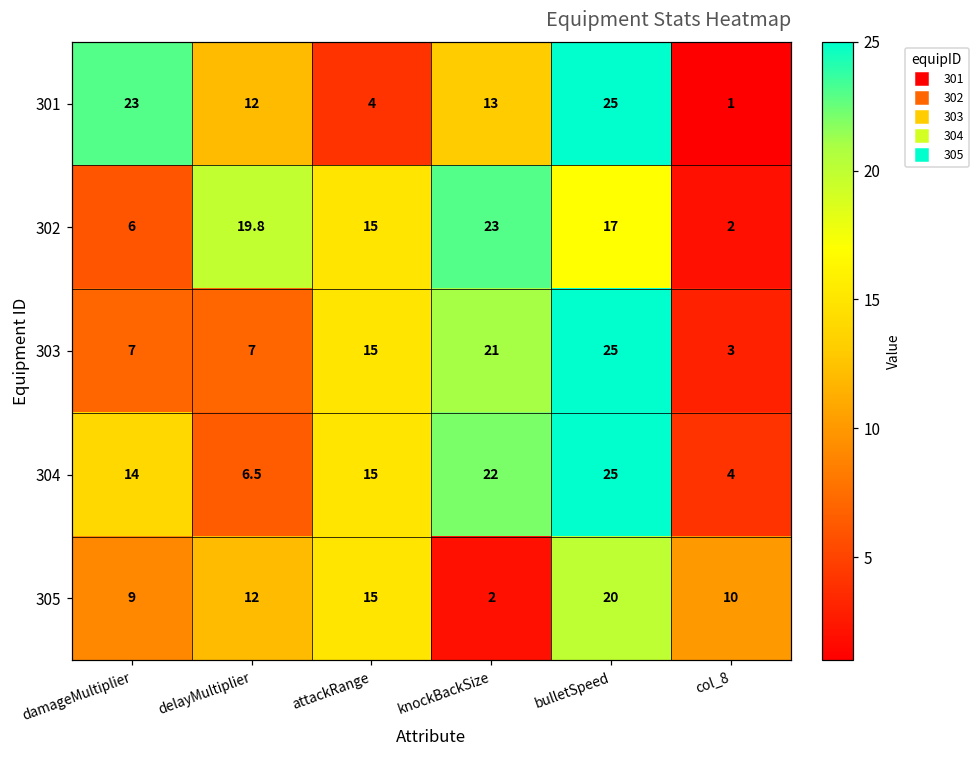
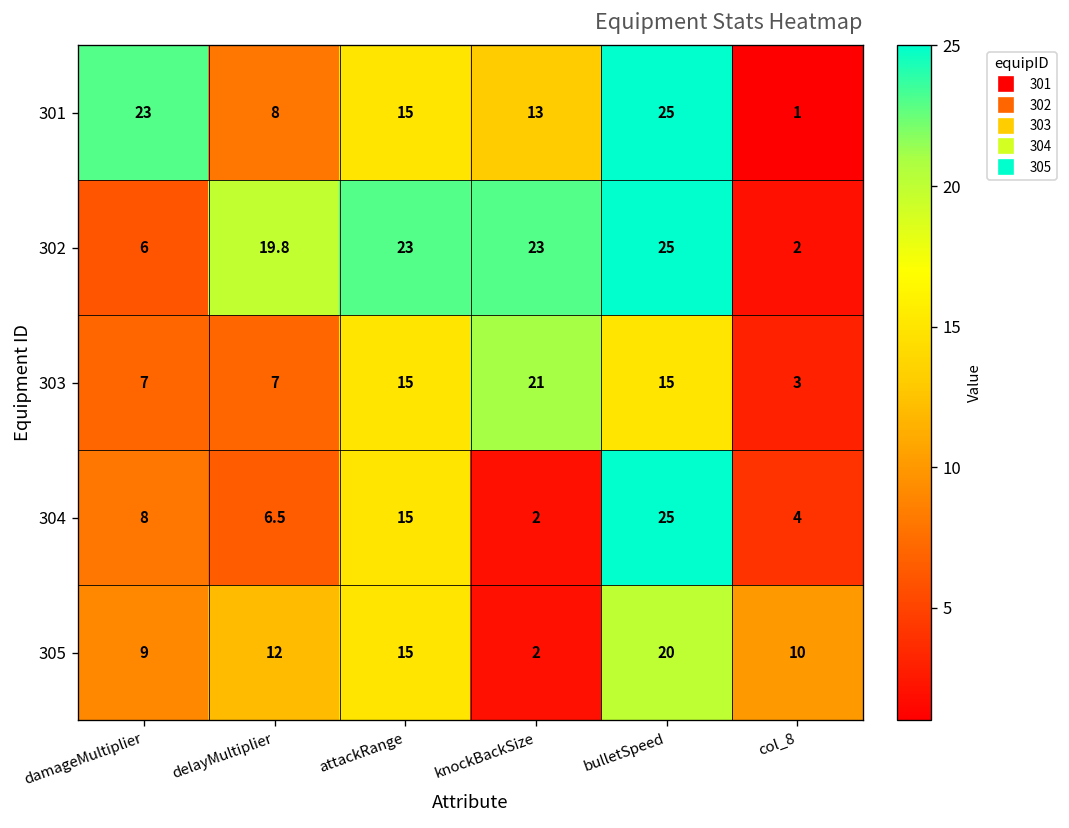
  {
    "301": {
      "damageMultiplier": 23,
-     "delayMultiplier": 12,
-     "attackRange": 4,
+     "delayMultiplier": 8,
+     "attackRange": 15,
      "knockBackSize": 13,
      "bulletSpeed": 25,
      "col_8": 1
    },
    "302": {
      "damageMultiplier": 6,
      "delayMultiplier": 19.8,
-     "attackRange": 15,
+     "attackRange": 23,
      "knockBackSize": 23,
-     "bulletSpeed": 17,
+     "bulletSpeed": 25,
      "col_8": 2
    },
    "303": {
      "damageMultiplier": 7,
      "delayMultiplier": 7,
      "attackRange": 15,
      "knockBackSize": 21,
-     "bulletSpeed": 25,
+     "bulletSpeed": 15,
      "col_8": 3
    },
    "304": {
-     "damageMultiplier": 14,
+     "damageMultiplier": 8,
      "delayMultiplier": 6.5,
      "attackRange": 15,
-     "knockBackSize": 22,
+     "knockBackSize": 2,
      "bulletSpeed": 25,
      "col_8": 4
    },
    "305": {
      "damageMultiplier": 9,
      "delayMultiplier": 12,
      "attackRange": 15,
      "knockBackSize": 2,
      "bulletSpeed": 20,
      "col_8": 10
    }
  }
